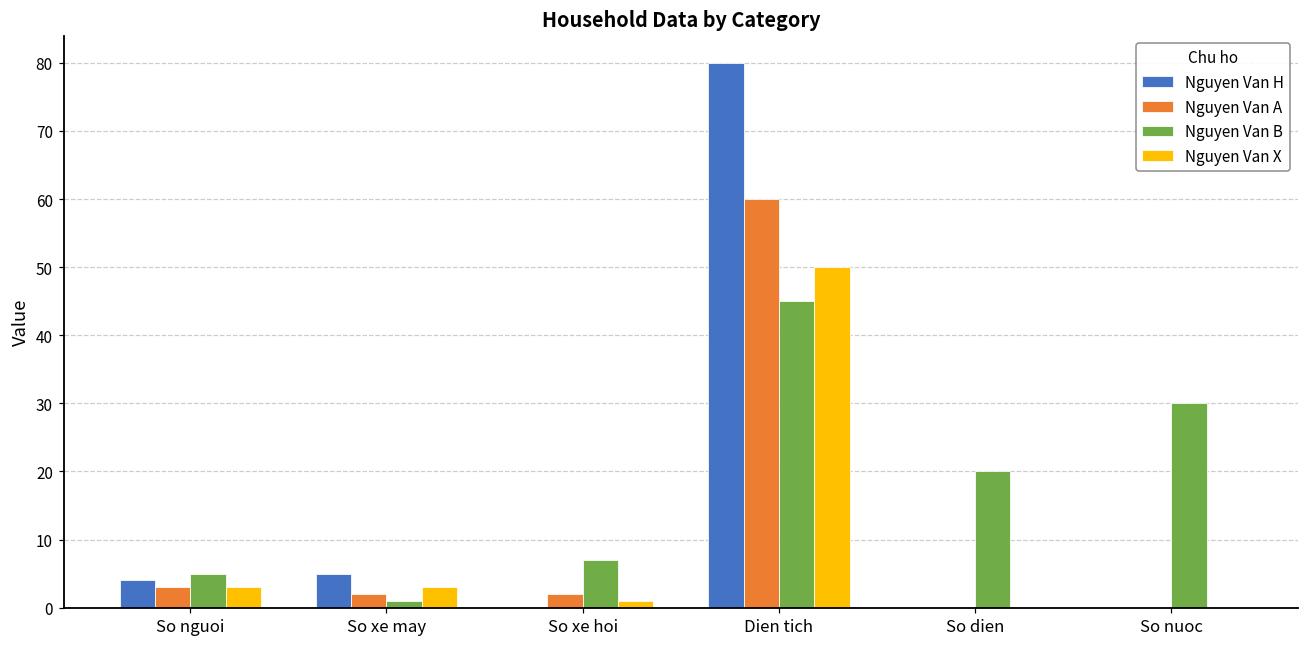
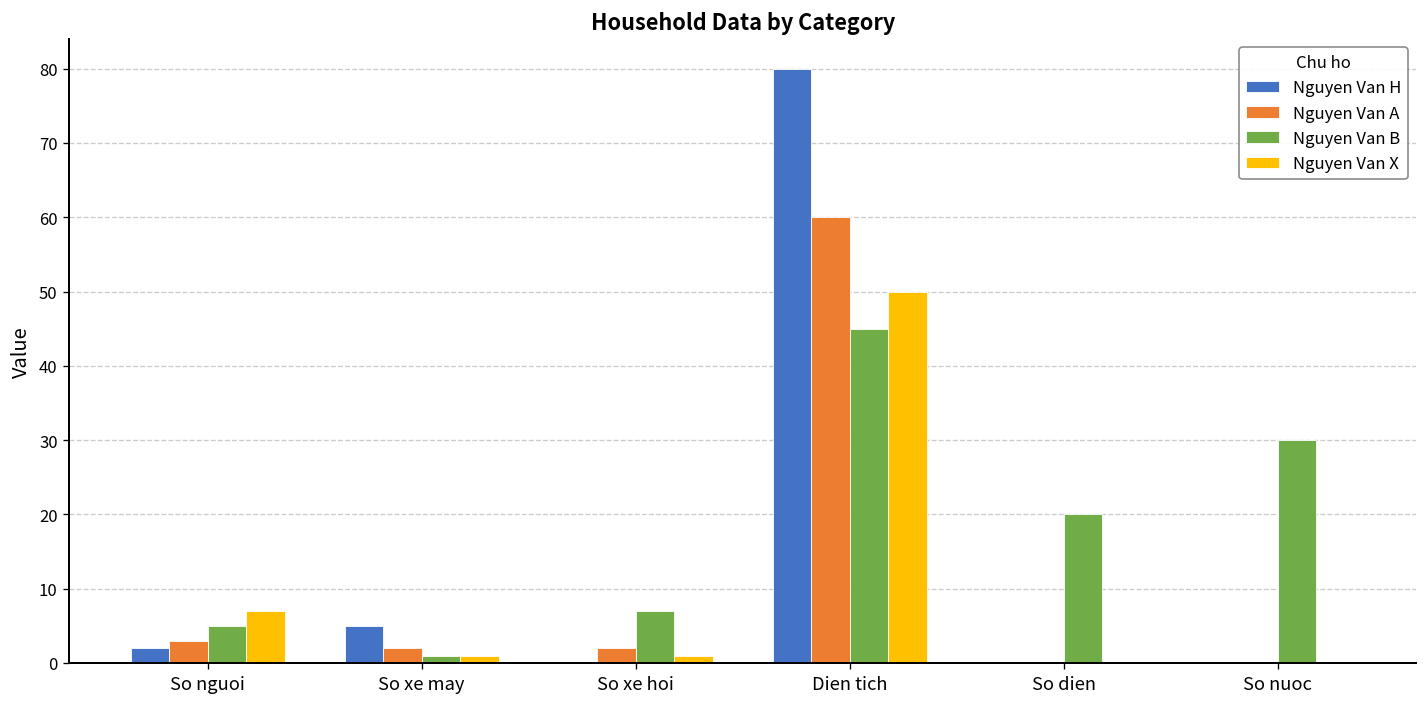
  {
    "Nguyen Van H": {
-     "So nguoi": 4,
+     "So nguoi": 2,
      "So xe may": 5,
      "So xe hoi": 0,
      "Dien tich": 80,
      "So dien": 0,
      "So nuoc": 0
    },
    "Nguyen Van A": {
      "So nguoi": 3,
      "So xe may": 2,
      "So xe hoi": 2,
      "Dien tich": 60,
      "So dien": 0,
      "So nuoc": 0
    },
    "Nguyen Van B": {
      "So nguoi": 5,
      "So xe may": 1,
      "So xe hoi": 7,
      "Dien tich": 45,
      "So dien": 20,
      "So nuoc": 30
    },
    "Nguyen Van X": {
-     "So nguoi": 3,
-     "So xe may": 3,
+     "So nguoi": 7,
+     "So xe may": 1,
      "So xe hoi": 1,
      "Dien tich": 50,
      "So dien": 0,
      "So nuoc": 0
    }
  }
